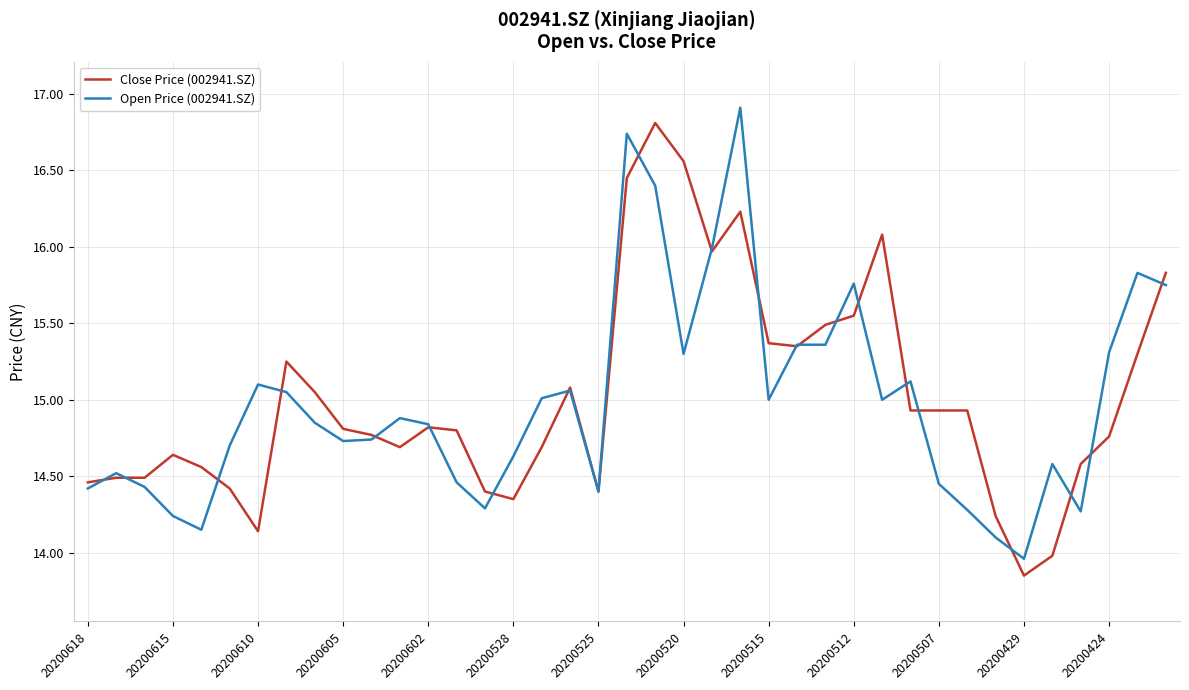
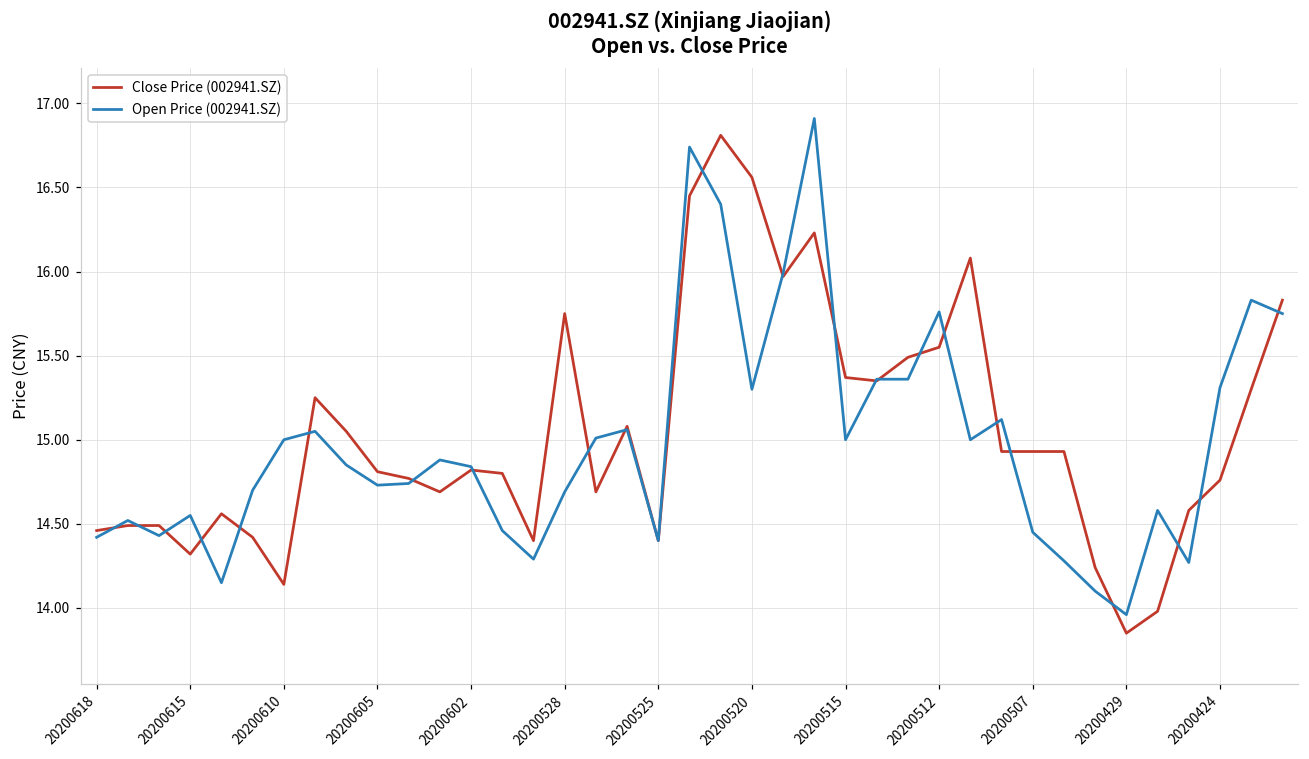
  {
    "Close Price (002941.SZ)": {
      "20200618": 14.46,
-     "20200615": 14.64,
+     "20200615": 14.32,
      "20200610": 14.14,
      "20200605": 14.81,
      "20200602": 14.82,
-     "20200528": 14.35,
+     "20200528": 15.75,
      "20200520": 16.56,
      "20200515": 15.37,
      "20200512": 15.55,
      "20200507": 14.93,
      "20200429": 13.85,
      "20200424": 14.76
    },
    "Open Price (002941.SZ)": {
      "20200618": 14.42,
-     "20200615": 14.24,
-     "20200610": 15.1,
+     "20200615": 14.55,
+     "20200610": 15.0,
      "20200605": 14.73,
      "20200602": 14.84,
-     "20200528": 14.63,
+     "20200528": 14.69,
      "20200520": 15.30,
      "20200515": 15.00,
      "20200512": 15.76,
      "20200507": 14.45,
      "20200429": 13.96,
      "20200424": 15.31
    }
  }
